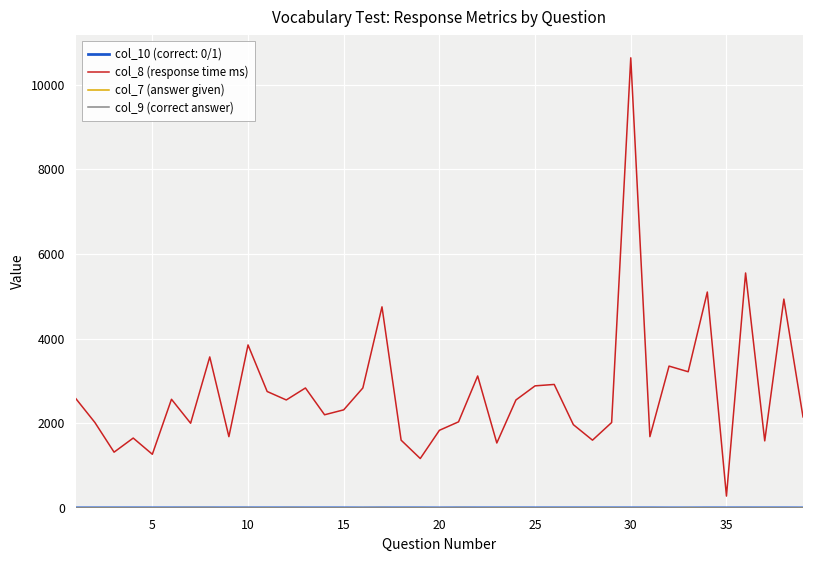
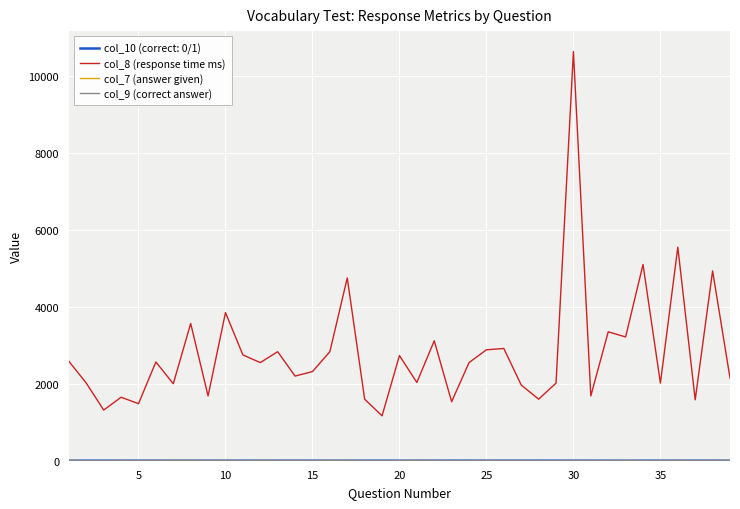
  {
    "col_9 (correct answer)": {
      "5": 0,
      "10": 0,
      "15": 0,
      "20": 0,
      "25": 0,
      "30": 0,
      "35": 0
    },
    "col_8 (response time ms)": {
-     "5": 1300,
+     "5": 1500,
      "10": 3900,
      "15": 2300,
-     "20": 1800,
+     "20": 2700,
      "25": 2900,
      "30": 10600,
-     "35": 300
+     "35": 2000
    }
  }
